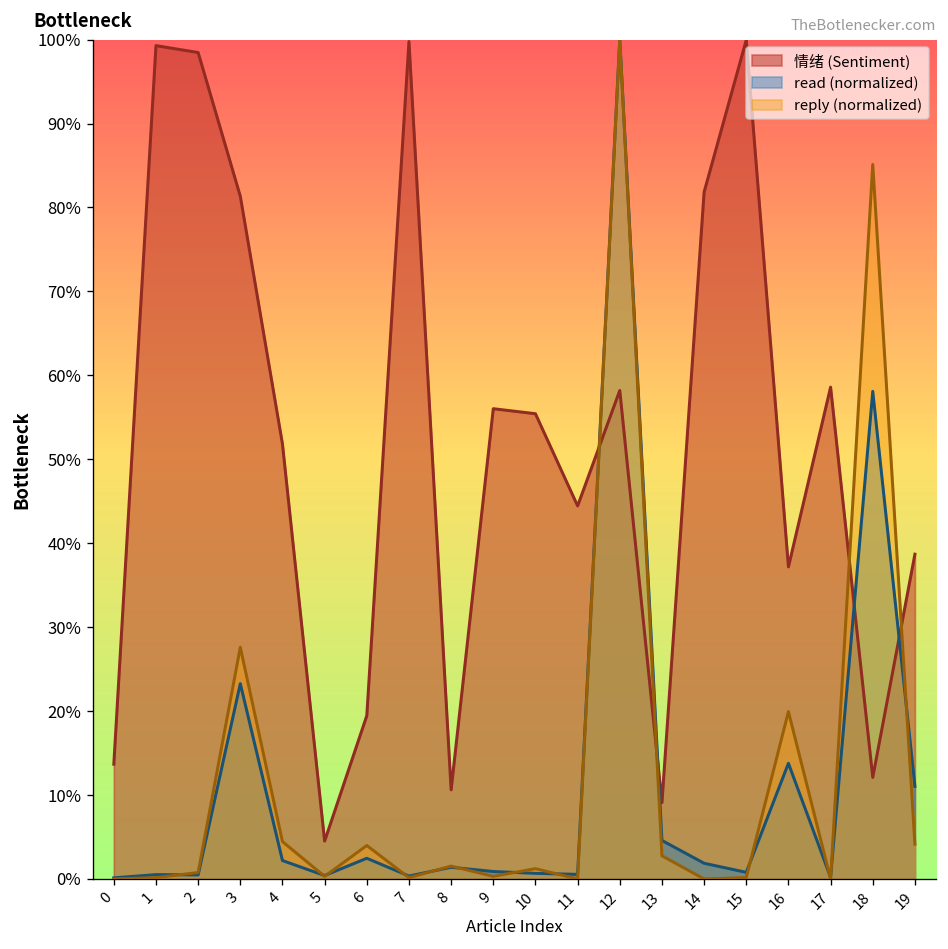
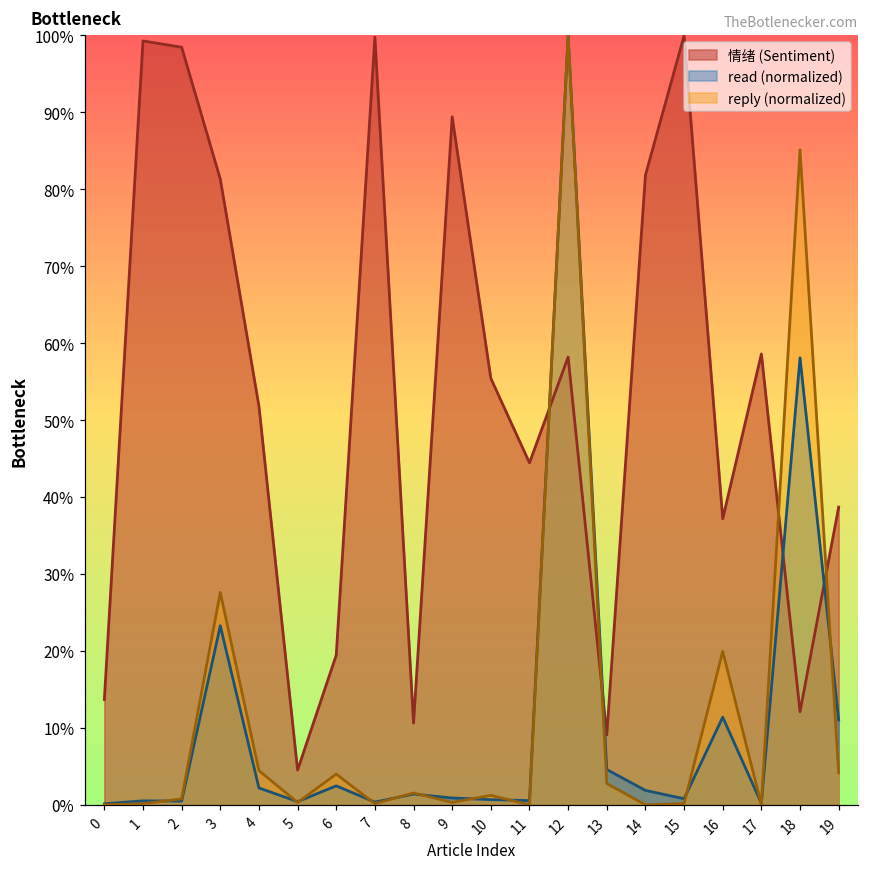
  {
    "情绪 (Sentiment)": {
      "0": "14%",
      "1": "99%",
      "2": "98%",
      "3": "81%",
      "4": "52%",
      "5": "5%",
      "6": "19%",
      "7": "100%",
      "8": "11%",
-     "9": "56%",
+     "9": "89%",
      "10": "55%",
      "11": "44%",
      "12": "58%",
      "13": "9%",
      "14": "82%",
      "15": "100%",
      "16": "37%",
      "17": "59%",
      "18": "12%",
      "19": "39%"
    },
    "read (normalized)": {
      "3": "23%",
      "4": "2%",
      "6": "2%",
      "9": "1%",
      "10": "1%",
      "11": "1%",
      "13": "5%",
      "14": "2%",
      "15": "1%",
-     "16": "14%",
+     "16": "11%",
      "18": "58%",
      "19": "11%"
    },
    "reply (normalized)": {
      "3": "28%",
      "4": "4%",
      "6": "4%",
      "9": "0%",
      "10": "1%",
      "11": "0%",
      "13": "3%",
      "14": "0%",
      "15": "0%",
      "16": "20%",
      "18": "85%",
      "19": "4%"
    }
  }
